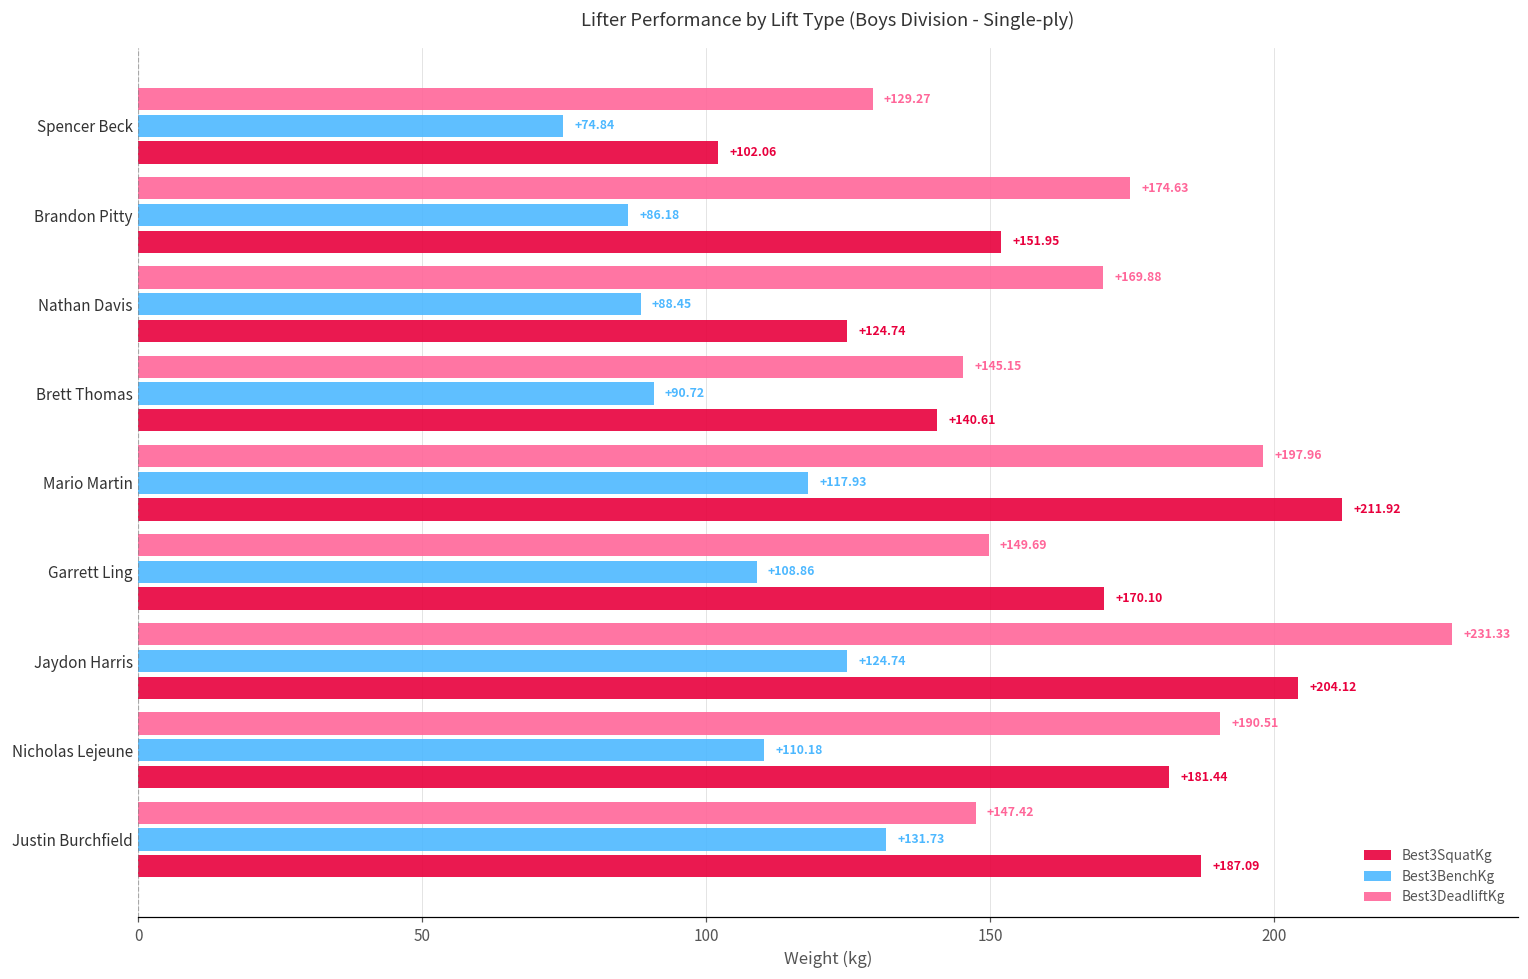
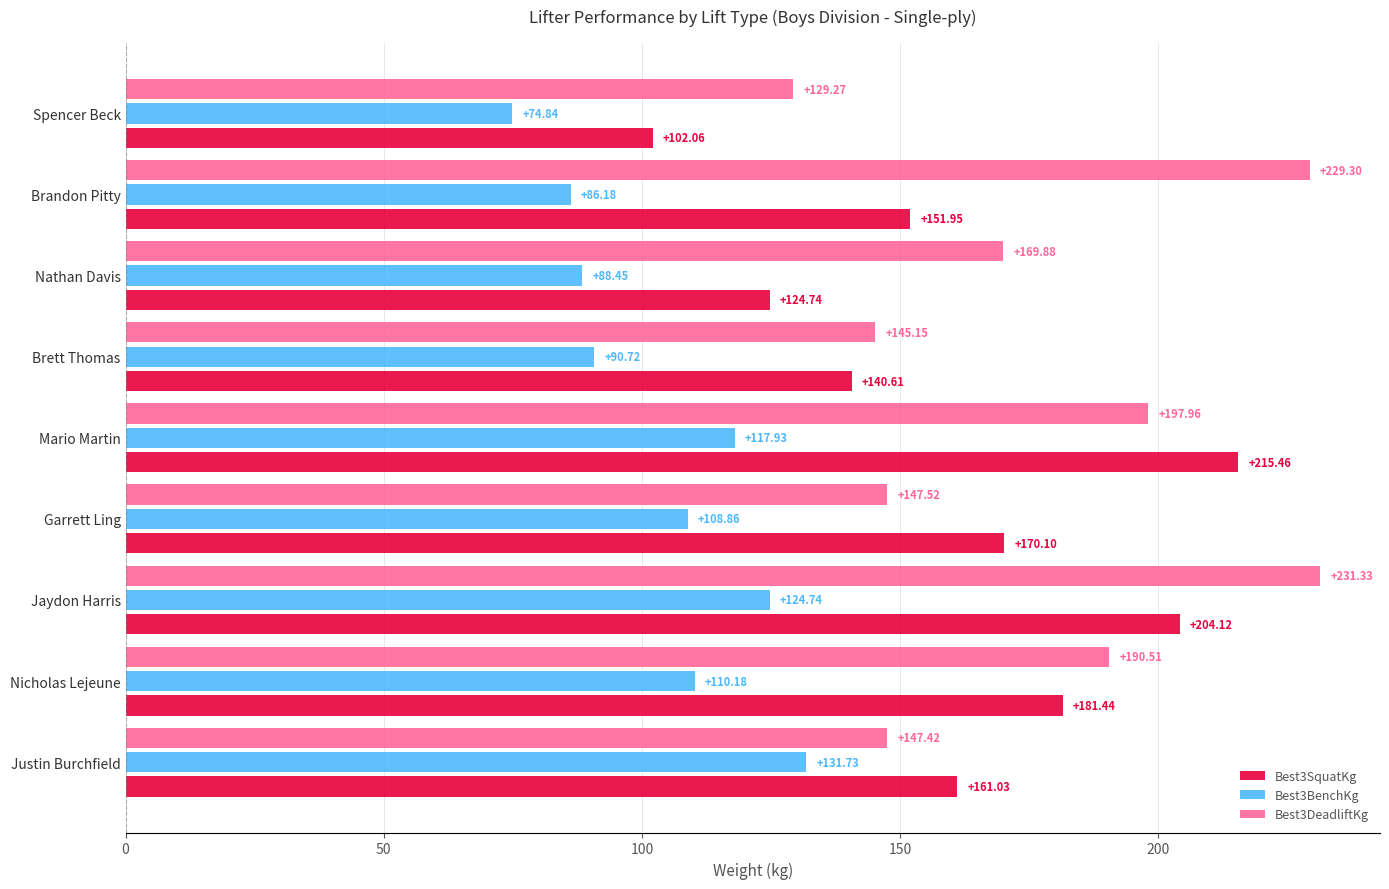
  {
    "Best3SquatKg": {
      "Spencer Beck": "+102.06",
      "Brandon Pitty": "+151.95",
      "Nathan Davis": "+124.74",
      "Brett Thomas": "+140.61",
-     "Mario Martin": "+211.92",
+     "Mario Martin": "+215.46",
      "Garrett Ling": "+170.10",
      "Jaydon Harris": "+204.12",
      "Nicholas Lejeune": "+181.44",
-     "Justin Burchfield": "+187.09"
+     "Justin Burchfield": "+161.03"
    },
    "Best3BenchKg": {
      "Spencer Beck": "+74.84",
      "Brandon Pitty": "+86.18",
      "Nathan Davis": "+88.45",
      "Brett Thomas": "+90.72",
      "Mario Martin": "+117.93",
      "Garrett Ling": "+108.86",
      "Jaydon Harris": "+124.74",
      "Nicholas Lejeune": "+110.18",
      "Justin Burchfield": "+131.73"
    },
    "Best3DeadliftKg": {
      "Spencer Beck": "+129.27",
-     "Brandon Pitty": "+174.63",
+     "Brandon Pitty": "+229.30",
      "Nathan Davis": "+169.88",
      "Brett Thomas": "+145.15",
      "Mario Martin": "+197.96",
-     "Garrett Ling": "+149.69",
+     "Garrett Ling": "+147.52",
      "Jaydon Harris": "+231.33",
      "Nicholas Lejeune": "+190.51",
      "Justin Burchfield": "+147.42"
    }
  }
